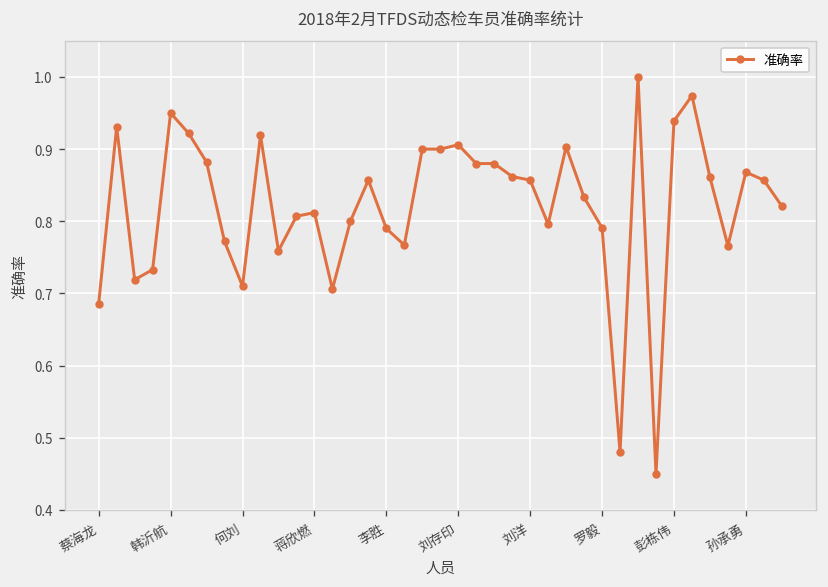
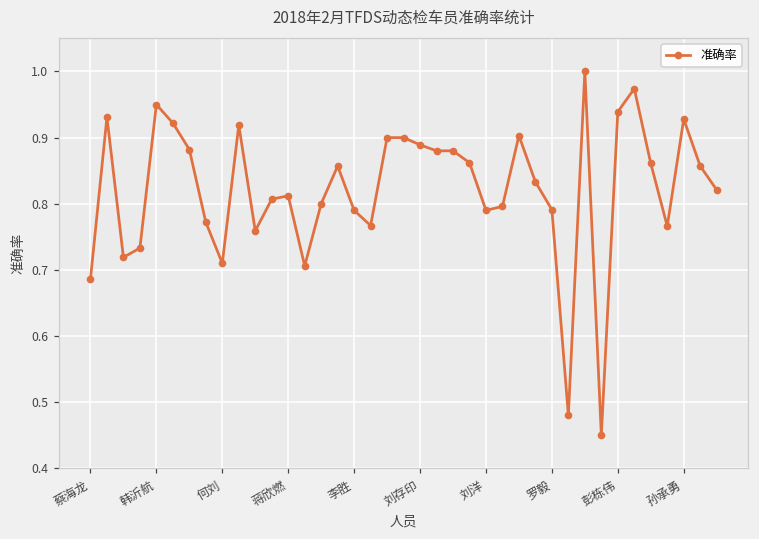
  {
    "蔡海龙": 0.69,
    "韩沂航": 0.95,
    "何刘": 0.71,
    "蒋欣燃": 0.81,
    "李胜": 0.79,
-   "刘存印": 0.91,
-   "刘洋": 0.86,
+   "刘存印": 0.89,
+   "刘洋": 0.79,
    "罗毅": 0.79,
    "彭栋伟": 0.94,
-   "孙承勇": 0.87
+   "孙承勇": 0.93
  }
